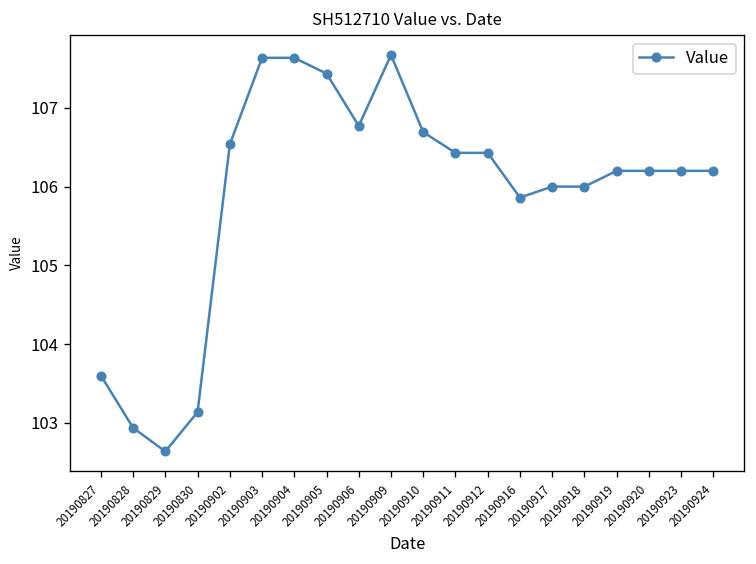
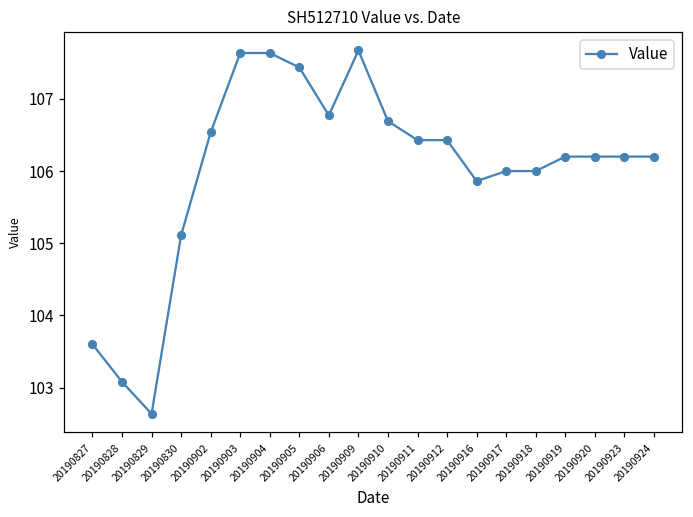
  {
    "20190827": 103.6,
-   "20190828": 102.9,
+   "20190828": 103.1,
    "20190829": 102.6,
-   "20190830": 103.1,
+   "20190830": 105.1,
    "20190902": 106.5,
    "20190903": 107.6,
    "20190904": 107.6,
    "20190905": 107.4,
    "20190906": 106.8,
    "20190909": 107.7,
    "20190910": 106.7,
    "20190911": 106.4,
    "20190912": 106.4,
    "20190916": 105.9,
    "20190917": 106.0,
    "20190918": 106.0,
    "20190919": 106.2,
    "20190920": 106.2,
    "20190923": 106.2,
    "20190924": 106.2
  }
